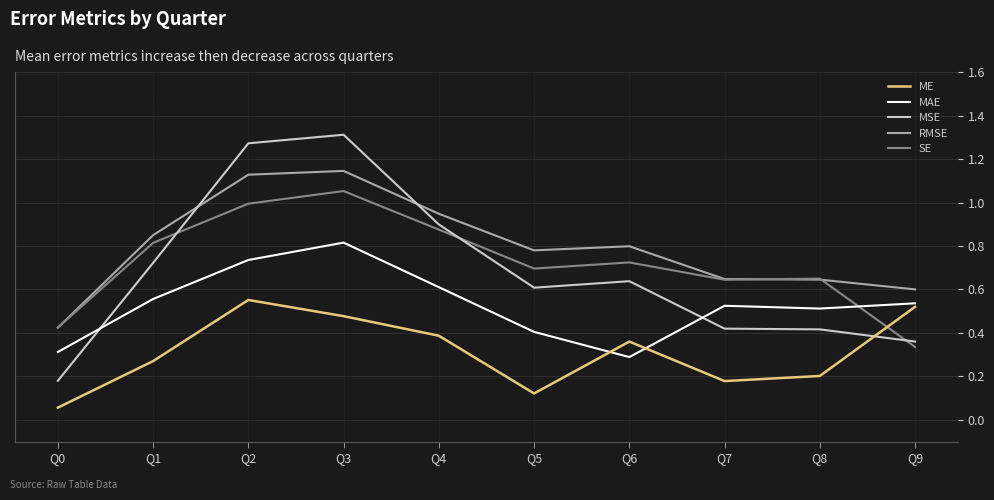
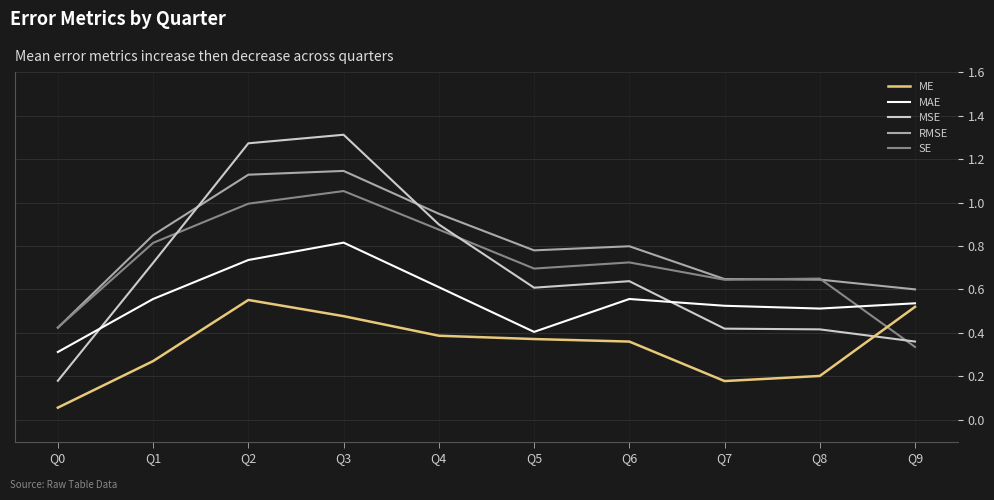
  {
    "ME": {
      "Q0": 0.06,
      "Q1": 0.27,
      "Q2": 0.55,
      "Q3": 0.48,
      "Q4": 0.39,
-     "Q5": 0.12,
+     "Q5": 0.37,
      "Q6": 0.36,
      "Q7": 0.18,
      "Q8": 0.20,
      "Q9": 0.52
    },
    "MAE": {
      "Q0": 0.31,
      "Q1": 0.56,
      "Q2": 0.74,
      "Q3": 0.82,
      "Q4": 0.61,
      "Q5": 0.40,
-     "Q6": 0.29,
+     "Q6": 0.56,
      "Q7": 0.52,
      "Q8": 0.51,
      "Q9": 0.54
    }
  }
